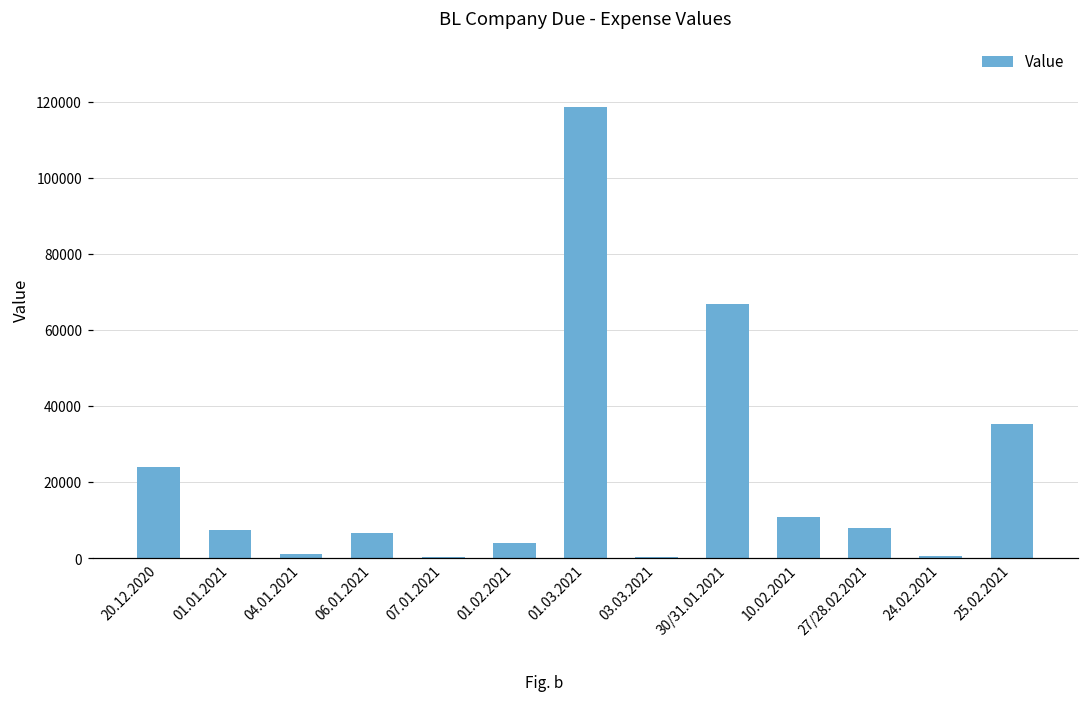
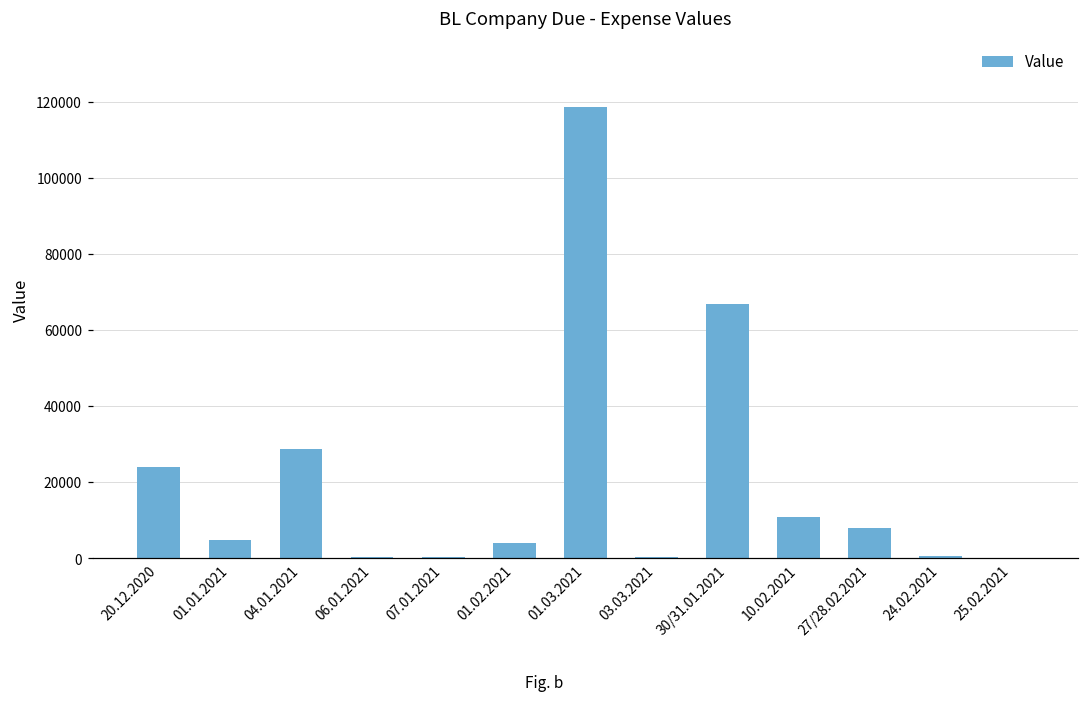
  {
    "20.12.2020": 24000,
-   "01.01.2021": 7000,
-   "04.01.2021": 1000,
-   "06.01.2021": 7000,
+   "01.01.2021": 5000,
+   "04.01.2021": 29000,
+   "06.01.2021": 0,
    "01.02.2021": 4000,
    "01.03.2021": 119000,
    "30/31.01.2021": 67000,
    "10.02.2021": 11000,
    "27/28.02.2021": 8000,
-   "25.02.2021": 35000
+   "25.02.2021": 0
  }
